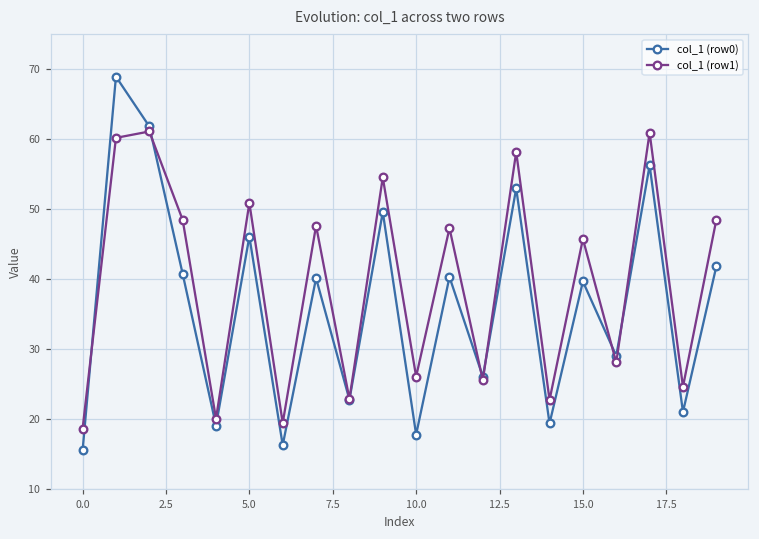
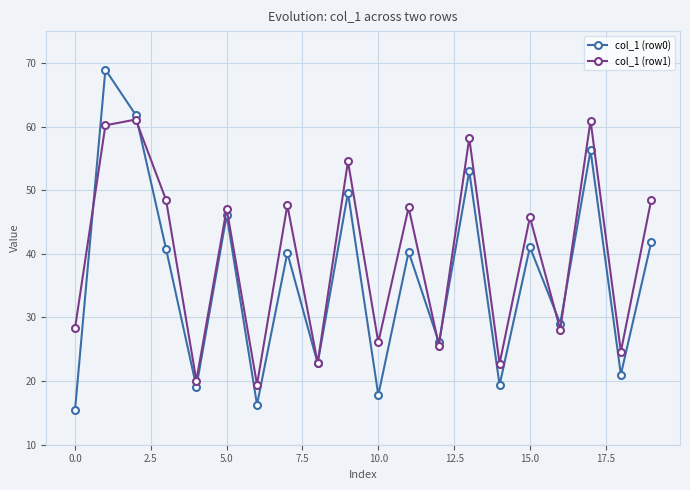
  {
    "col_1 (row0)": {
      "0.0": 16,
      "5.0": 46,
      "10.0": 18,
-     "15.0": 40
+     "15.0": 41
    },
    "col_1 (row1)": {
-     "0.0": 19,
-     "5.0": 51,
+     "0.0": 28,
+     "5.0": 47,
      "10.0": 26,
      "15.0": 46
    }
  }
